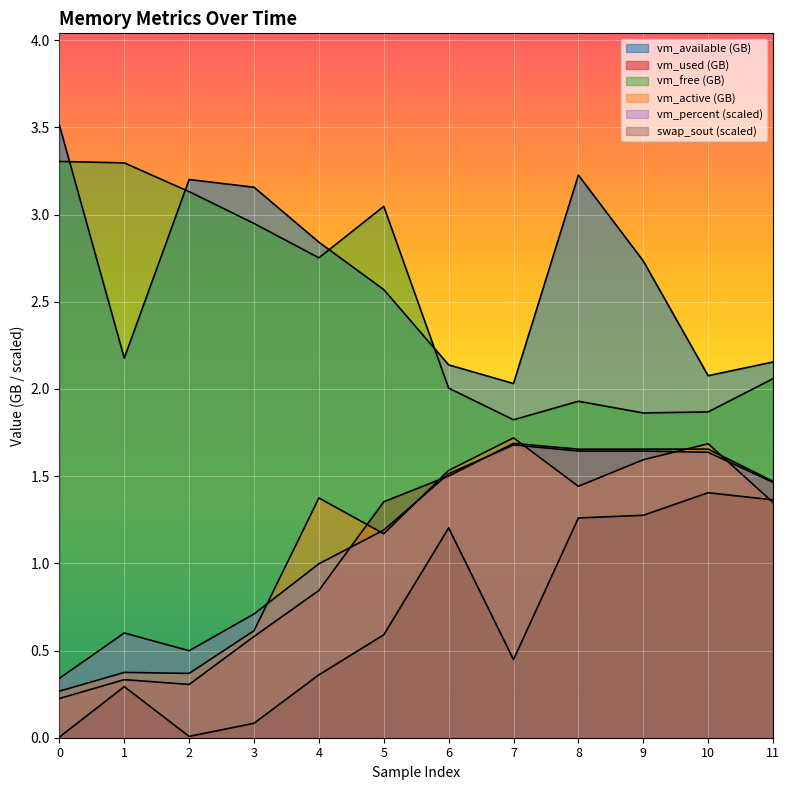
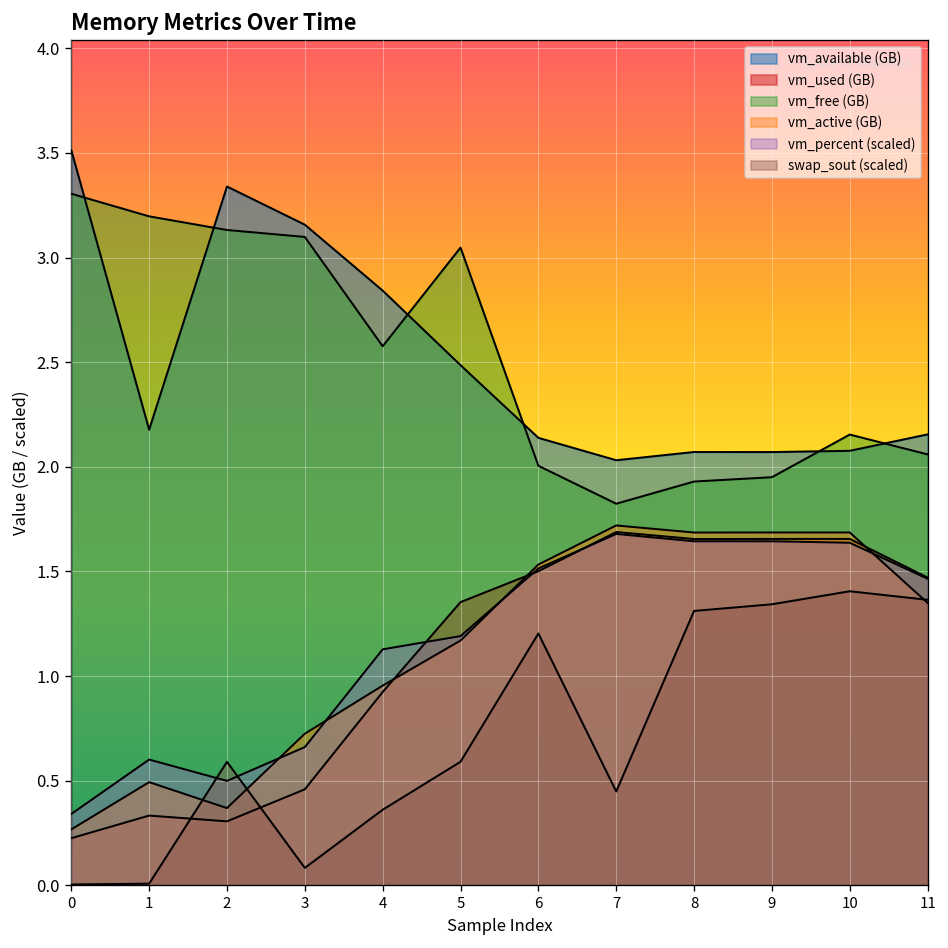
  {
    "vm_available (GB)": {
      "0": 3.51,
      "1": 2.18,
-     "2": 3.20,
+     "2": 3.34,
      "3": 3.16,
      "4": 2.84,
-     "5": 2.57,
+     "5": 2.49,
      "6": 2.14,
      "7": 2.03,
-     "8": 3.23,
-     "9": 2.73,
+     "8": 2.07,
+     "9": 2.07,
      "10": 2.08,
      "11": 2.15
    },
    "vm_used (GB)": {
      "0": 0.22,
      "1": 0.33,
      "2": 0.31,
-     "3": 0.58,
-     "4": 0.84,
+     "3": 0.46,
+     "4": 0.92,
      "5": 1.35,
      "10": 1.66
    },
    "vm_free (GB)": {
      "0": 3.30,
-     "1": 3.30,
+     "1": 3.20,
      "2": 3.13,
-     "3": 2.95,
-     "4": 2.75,
+     "3": 3.10,
+     "4": 2.58,
      "5": 3.05,
      "6": 2.00,
      "7": 1.82,
      "8": 1.93,
-     "9": 1.86,
-     "10": 1.87,
+     "9": 1.95,
+     "10": 2.15,
      "11": 2.06
    },
    "vm_active (GB)": {
      "0": 0.27,
-     "1": 0.37,
+     "1": 0.49,
      "2": 0.37,
-     "3": 0.61,
-     "4": 1.37,
+     "3": 0.72,
+     "4": 0.95,
      "5": 1.17,
      "6": 1.53,
      "7": 1.72,
-     "8": 1.44,
-     "9": 1.59,
+     "8": 1.69,
+     "9": 1.69,
      "10": 1.69
    },
    "vm_percent (scaled)": {
      "0": 0.34,
      "1": 0.60,
      "2": 0.50,
-     "3": 0.71,
-     "4": 1.00,
+     "3": 0.66,
+     "4": 1.13,
      "5": 1.19,
      "10": 1.64
    },
    "swap_sout (scaled)": {
      "0": 0.00,
-     "1": 0.29,
-     "2": 0.01,
+     "1": 0.01,
+     "2": 0.59,
      "3": 0.08,
      "4": 0.36,
      "5": 0.59,
      "6": 1.20,
      "7": 0.45,
-     "8": 1.26,
-     "9": 1.28,
+     "8": 1.31,
+     "9": 1.34,
      "10": 1.41
    }
  }
